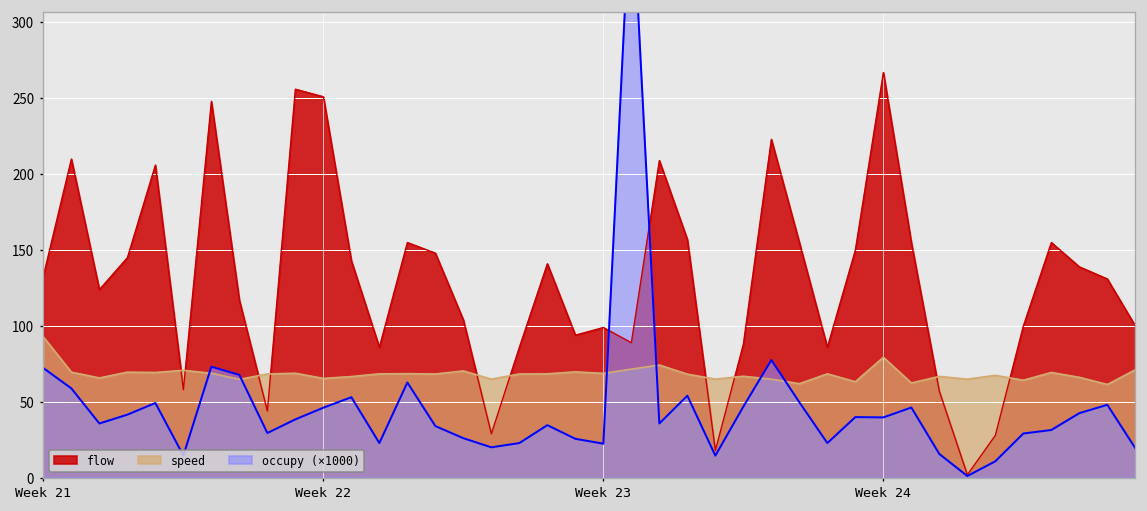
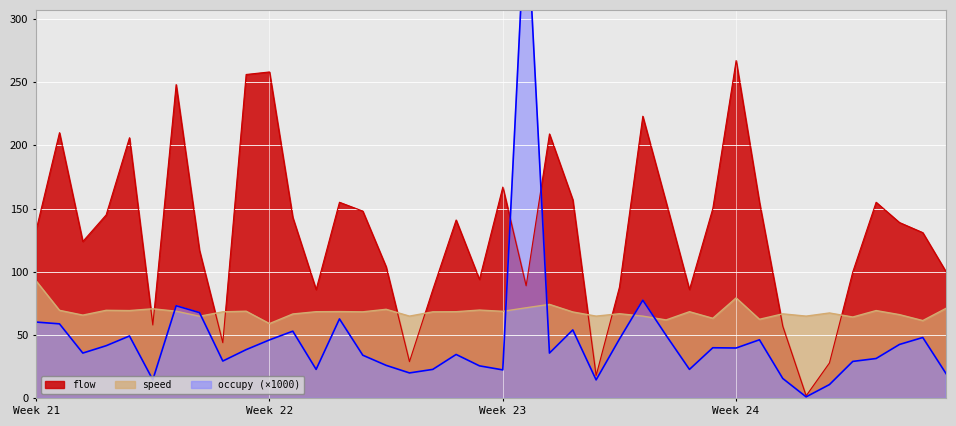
  {
    "flow": {
      "Week 21": 133,
-     "Week 22": 251,
-     "Week 23": 99,
+     "Week 22": 258,
+     "Week 23": 167,
      "Week 24": 267
    },
    "speed": {
      "Week 21": 93,
-     "Week 22": 66,
+     "Week 22": 59,
      "Week 23": 69,
      "Week 24": 79
    },
    "occupy (×1000)": {
-     "Week 21": 72,
+     "Week 21": 60,
      "Week 22": 46,
      "Week 23": 23,
      "Week 24": 40
    }
  }
